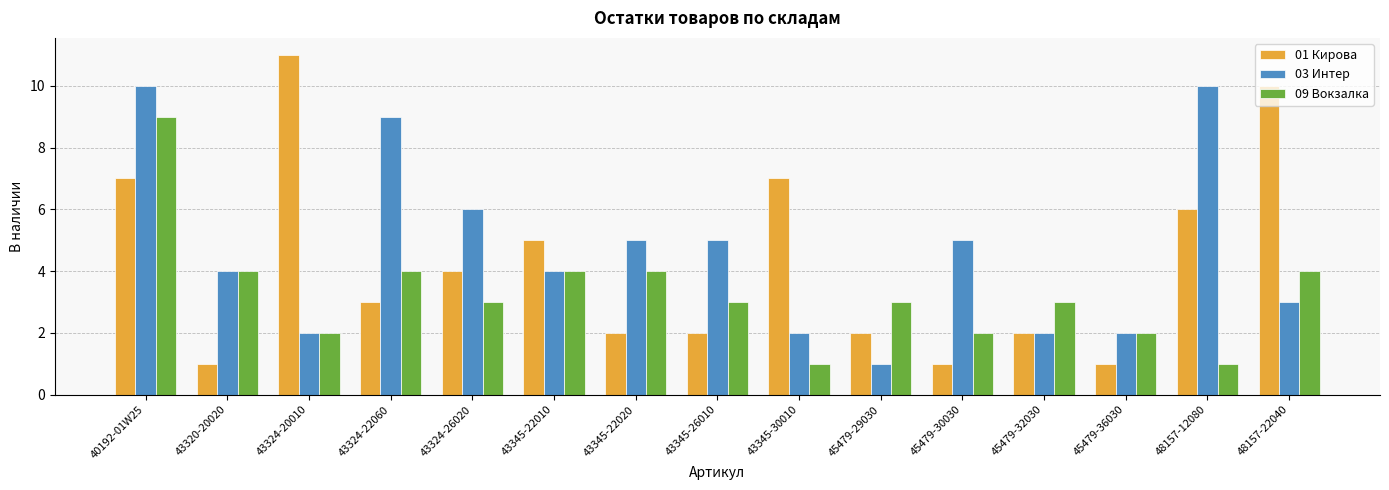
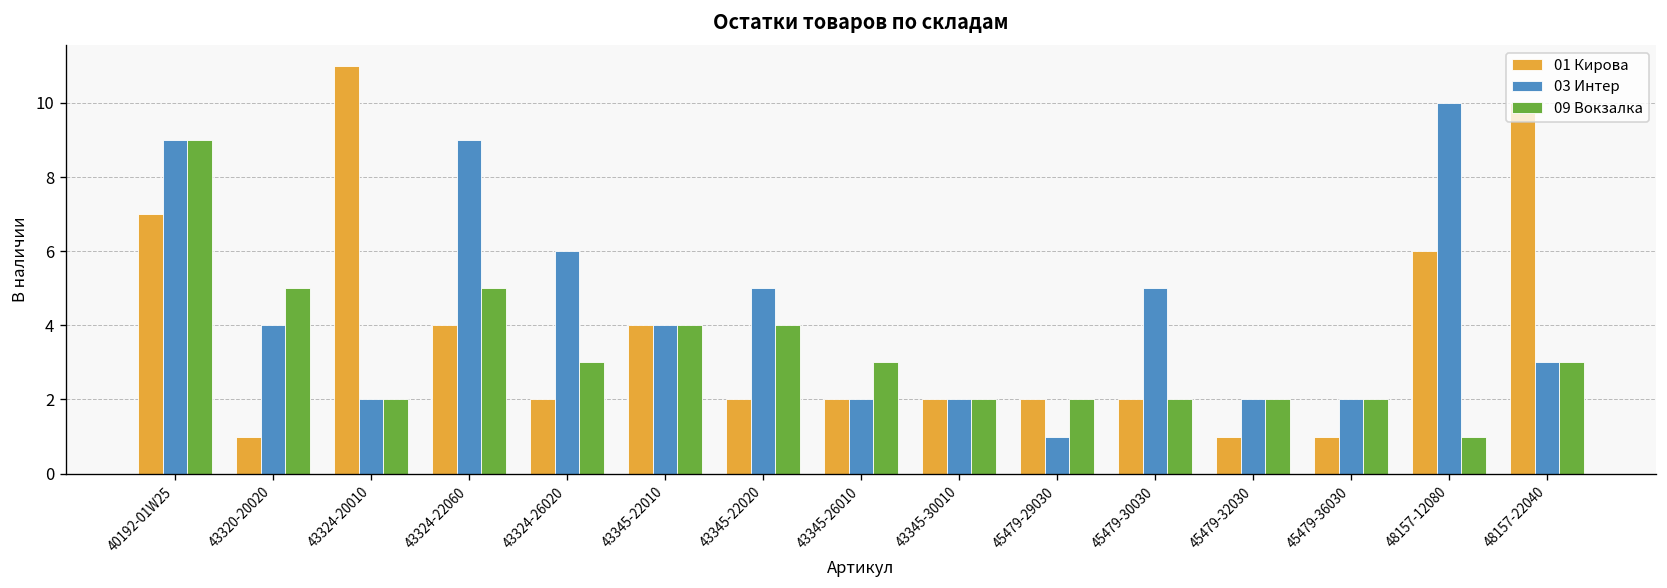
  {
    "01 Кирова": {
      "40192-01W25": 7,
      "43320-20020": 1,
      "43324-20010": 11,
-     "43324-22060": 3,
-     "43324-26020": 4,
-     "43345-22010": 5,
+     "43324-22060": 4,
+     "43324-26020": 2,
+     "43345-22010": 4,
      "43345-22020": 2,
      "43345-26010": 2,
-     "43345-30010": 7,
+     "43345-30010": 2,
      "45479-29030": 2,
-     "45479-30030": 1,
-     "45479-32030": 2,
+     "45479-30030": 2,
+     "45479-32030": 1,
      "45479-36030": 1,
      "48157-12080": 6
    },
    "03 Интер": {
-     "40192-01W25": 10,
+     "40192-01W25": 9,
      "43320-20020": 4,
      "43324-20010": 2,
      "43324-22060": 9,
      "43324-26020": 6,
      "43345-22010": 4,
      "43345-22020": 5,
-     "43345-26010": 5,
+     "43345-26010": 2,
      "43345-30010": 2,
      "45479-29030": 1,
      "45479-30030": 5,
      "45479-32030": 2,
      "45479-36030": 2,
      "48157-12080": 10,
      "48157-22040": 3
    },
    "09 Вокзалка": {
      "40192-01W25": 9,
-     "43320-20020": 4,
+     "43320-20020": 5,
      "43324-20010": 2,
-     "43324-22060": 4,
+     "43324-22060": 5,
      "43324-26020": 3,
      "43345-22010": 4,
      "43345-22020": 4,
      "43345-26010": 3,
-     "43345-30010": 1,
-     "45479-29030": 3,
+     "43345-30010": 2,
+     "45479-29030": 2,
      "45479-30030": 2,
-     "45479-32030": 3,
+     "45479-32030": 2,
      "45479-36030": 2,
      "48157-12080": 1,
-     "48157-22040": 4
+     "48157-22040": 3
    }
  }
